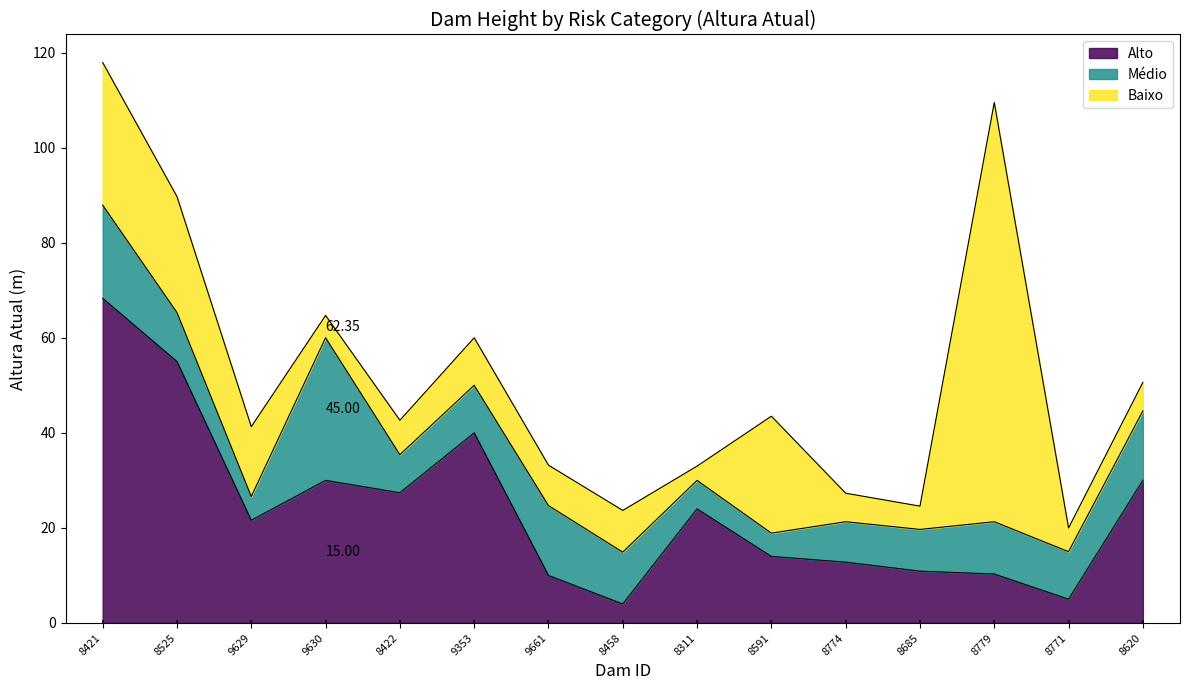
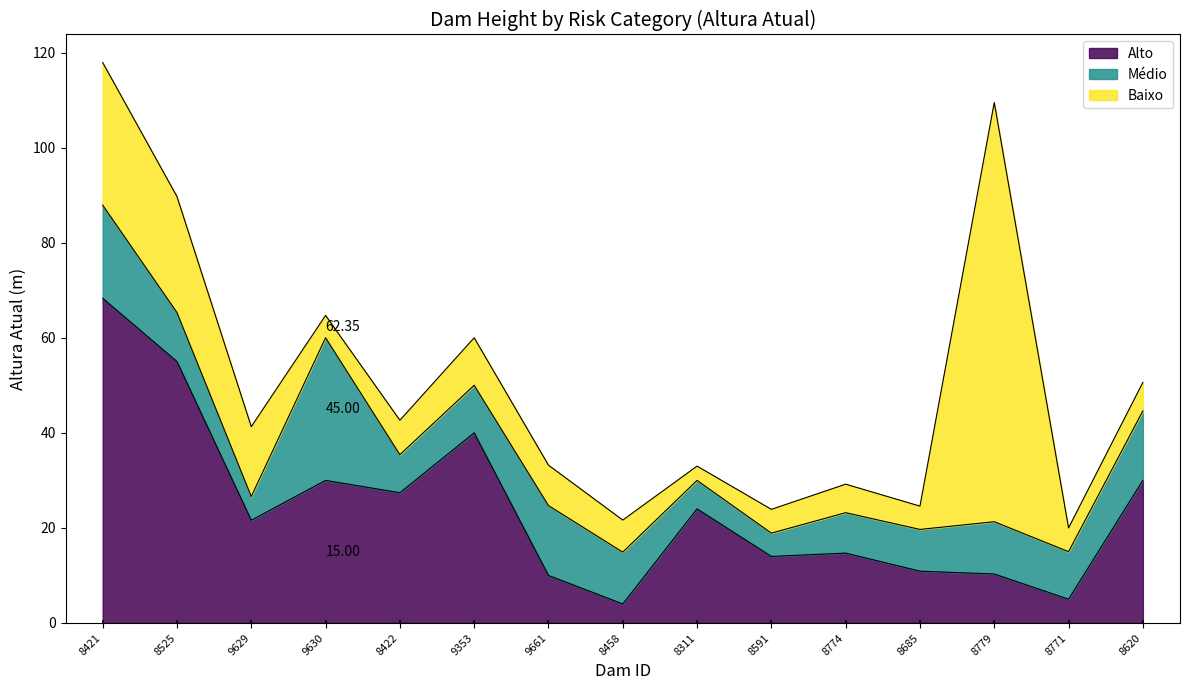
  {
    "Alto": {
      "8421": 68,
      "8525": 55,
      "9629": 22,
      "9630": 30,
      "8422": 27,
      "9353": 40,
      "9661": 10,
      "8458": 4,
      "8311": 24,
      "8591": 14,
-     "8774": 13,
+     "8774": 15,
      "8685": 11,
      "8779": 10,
      "8771": 5,
      "8620": 30
    },
    "Médio": {
      "8421": 20,
      "8525": 10,
      "9629": 5,
      "8422": 8,
      "9353": 10,
      "9661": 15,
      "8458": 11,
      "8311": 6,
      "8591": 5,
      "8774": 9,
      "8685": 9,
      "8779": 11,
      "8771": 10,
      "8620": 15
    },
    "Baixo": {
      "8421": 30,
      "8525": 24,
      "9629": 15,
      "8422": 7,
      "9353": 10,
      "9661": 9,
-     "8458": 9,
+     "8458": 7,
      "8311": 3,
-     "8591": 25,
+     "8591": 5,
      "8774": 6,
      "8685": 5,
      "8779": 88,
      "8771": 5,
      "8620": 6
    }
  }
